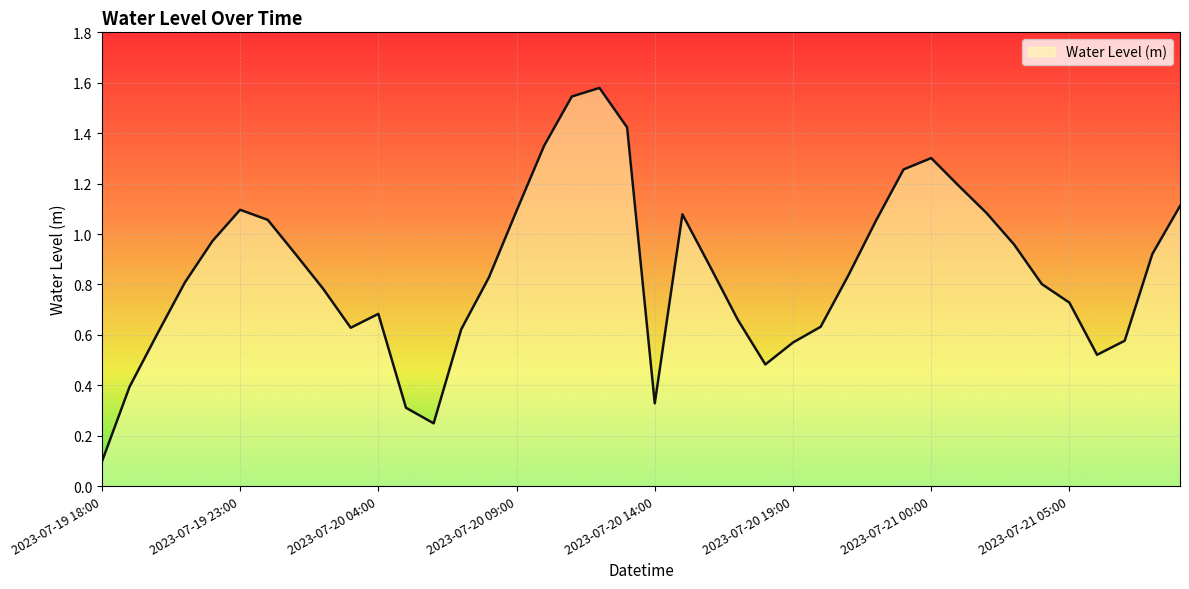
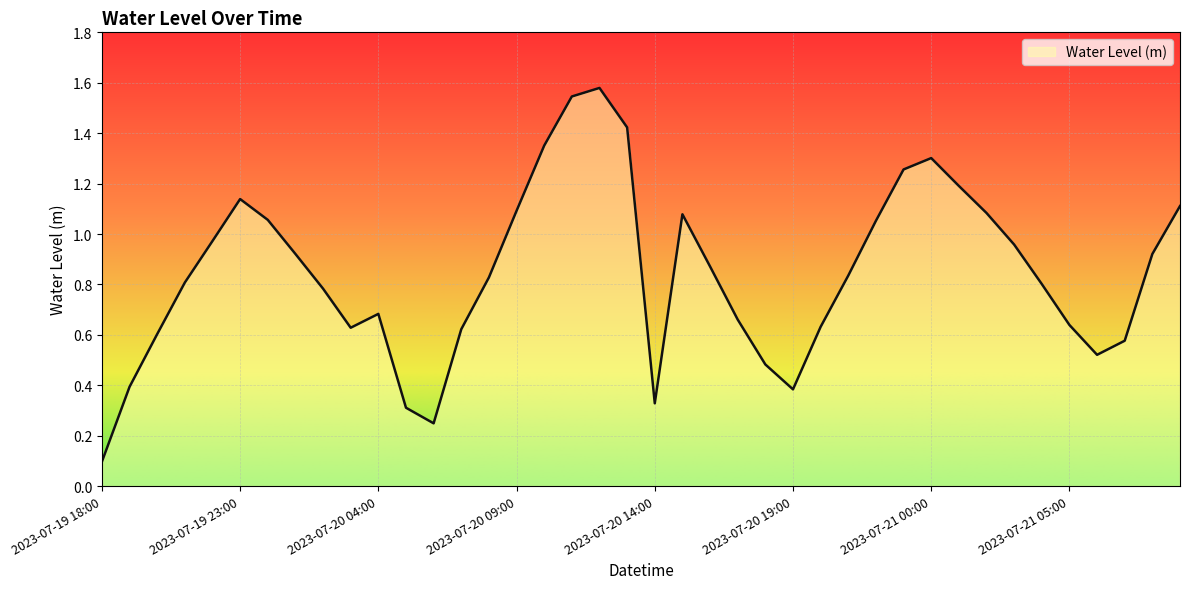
  {
    "2023-07-19 18:00": 0.10,
-   "2023-07-19 23:00": 1.10,
+   "2023-07-19 23:00": 1.14,
    "2023-07-20 04:00": 0.68,
    "2023-07-20 09:00": 1.09,
    "2023-07-20 14:00": 0.33,
-   "2023-07-20 19:00": 0.57,
+   "2023-07-20 19:00": 0.38,
    "2023-07-21 00:00": 1.30,
-   "2023-07-21 05:00": 0.73
+   "2023-07-21 05:00": 0.64
  }
